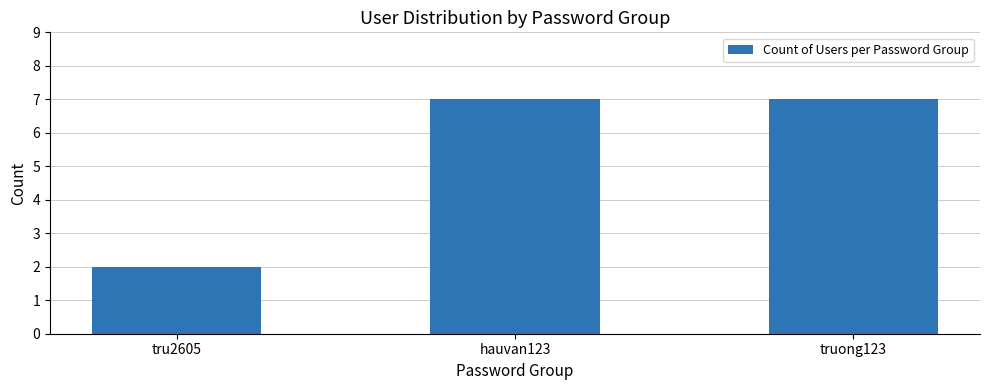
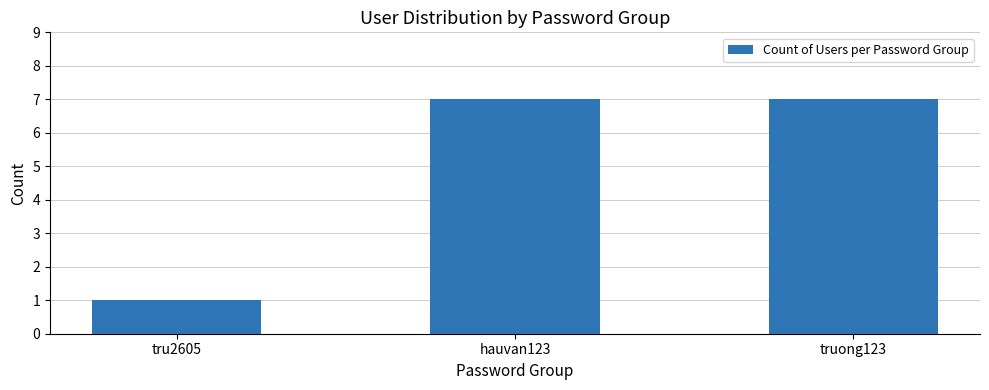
  {
-   "tru2605": 2,
+   "tru2605": 1,
    "hauvan123": 7,
    "truong123": 7
  }
